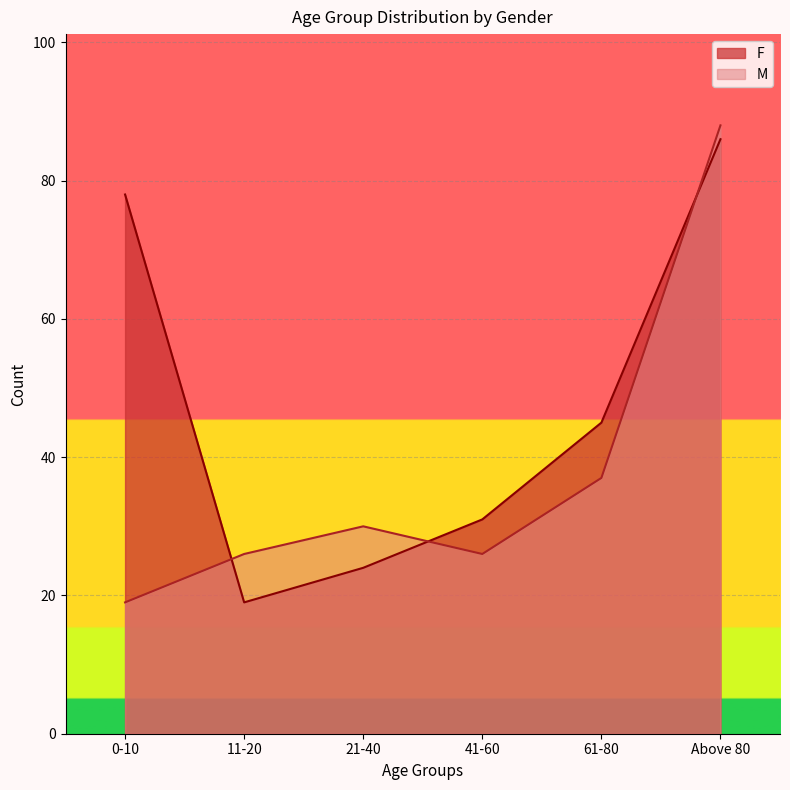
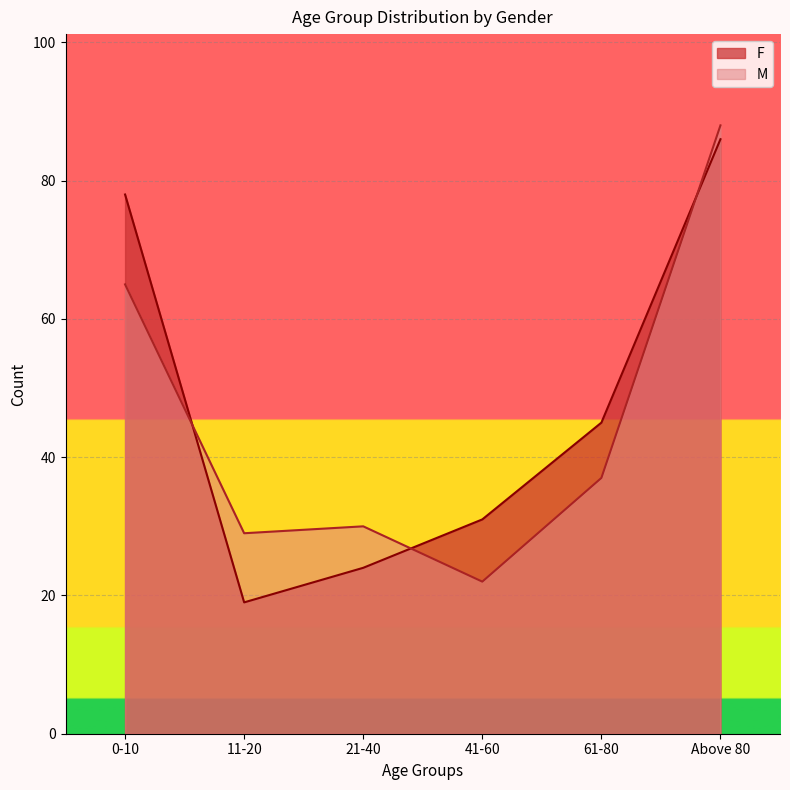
  {
    "F": {
      "0-10": 78,
      "11-20": 19,
      "21-40": 24,
      "41-60": 31,
      "61-80": 45,
      "Above 80": 86
    },
    "M": {
-     "0-10": 19,
-     "11-20": 26,
+     "0-10": 65,
+     "11-20": 29,
      "21-40": 30,
-     "41-60": 26,
+     "41-60": 22,
      "61-80": 37,
      "Above 80": 88
    }
  }
